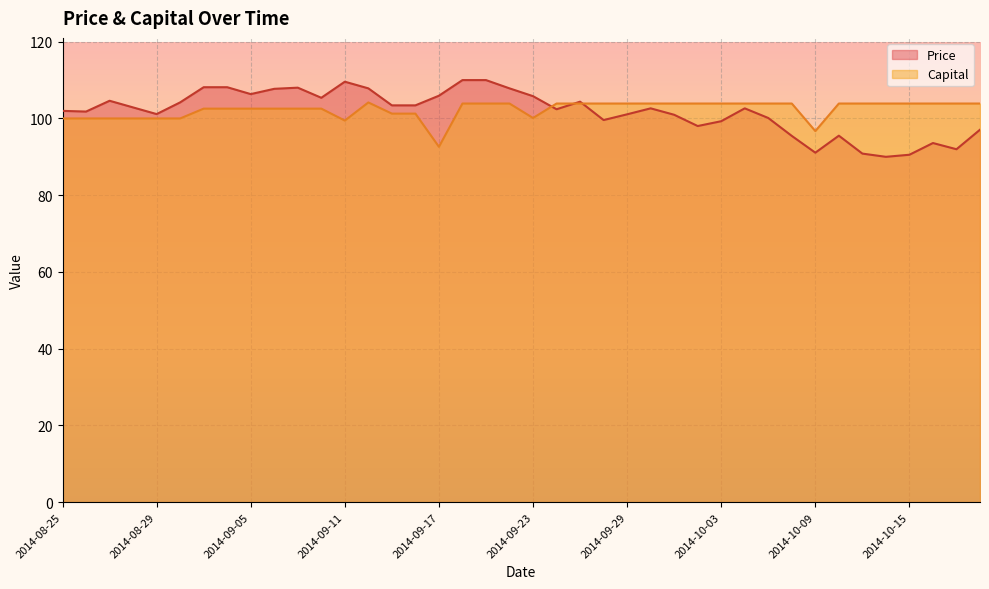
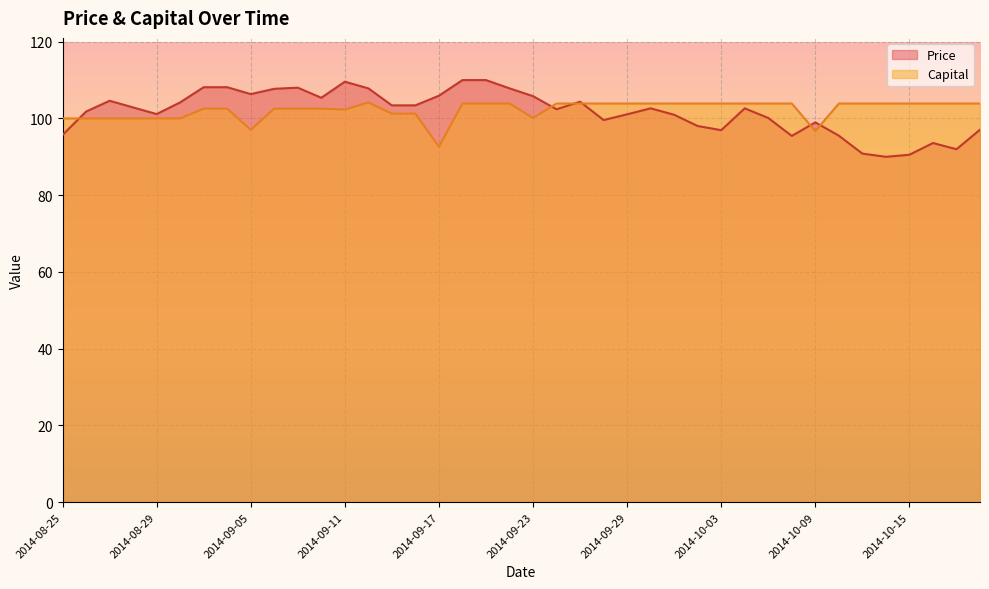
  {
    "Price": {
-     "2014-08-25": 102,
+     "2014-08-25": 96,
      "2014-08-29": 101,
      "2014-09-05": 106,
      "2014-09-11": 110,
      "2014-09-17": 106,
      "2014-09-23": 106,
      "2014-09-29": 101,
-     "2014-10-03": 99,
-     "2014-10-09": 91,
+     "2014-10-03": 97,
+     "2014-10-09": 99,
      "2014-10-15": 91
    },
    "Capital": {
      "2014-08-25": 100,
      "2014-08-29": 100,
-     "2014-09-05": 103,
-     "2014-09-11": 99,
+     "2014-09-05": 97,
+     "2014-09-11": 102,
      "2014-09-17": 93,
      "2014-09-23": 100,
      "2014-09-29": 104,
      "2014-10-03": 104,
      "2014-10-09": 97,
      "2014-10-15": 104
    }
  }
